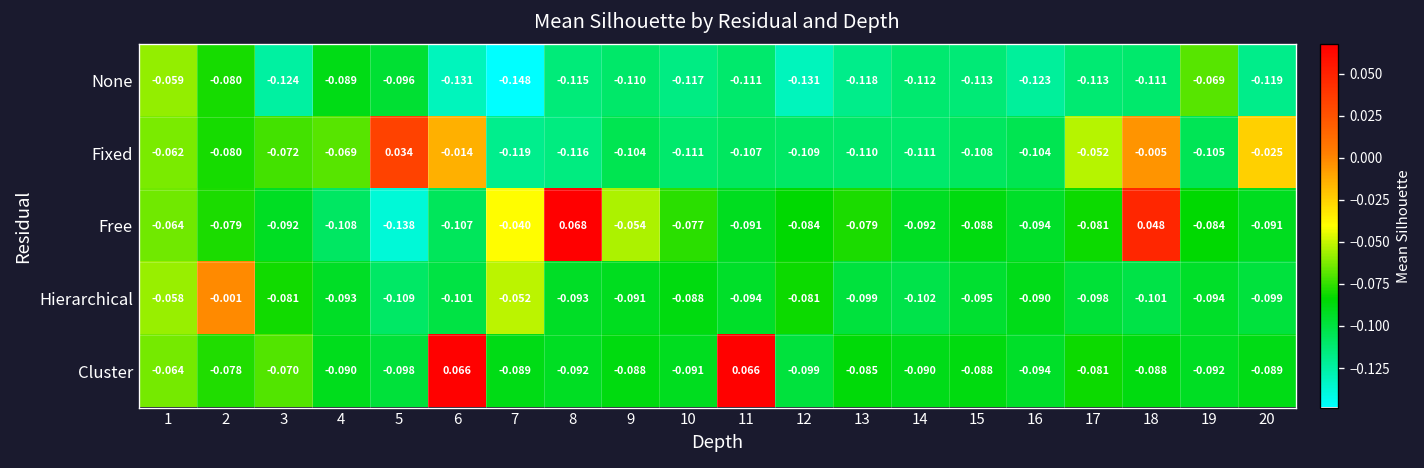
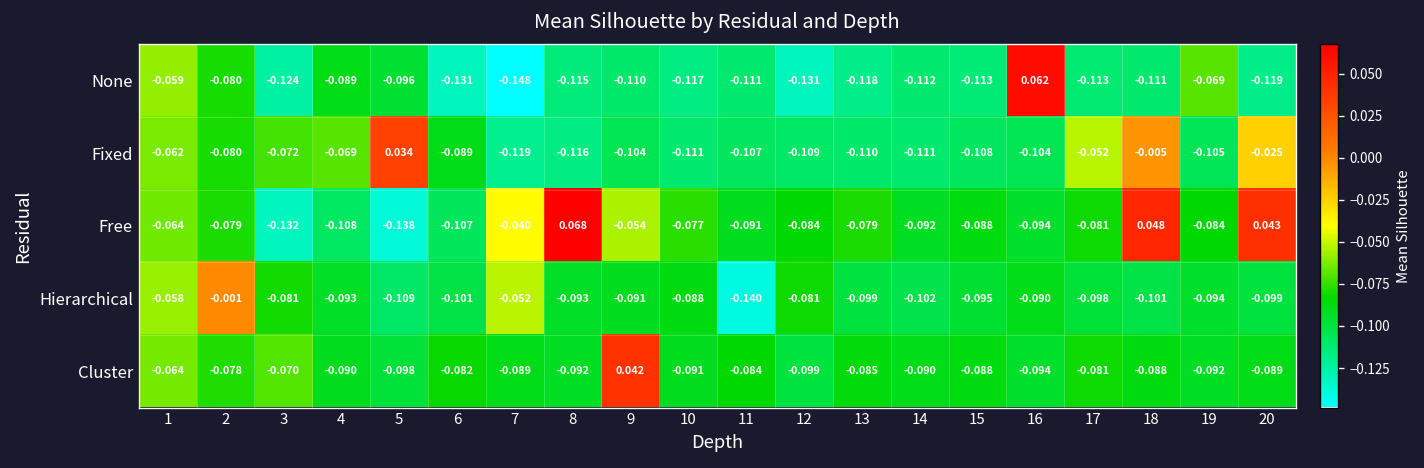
  {
    "None": {
      "1": -0.059,
      "2": -0.080,
      "3": -0.124,
      "4": -0.089,
      "5": -0.096,
      "6": -0.131,
      "7": -0.148,
      "8": -0.115,
      "9": -0.110,
      "10": -0.117,
      "11": -0.111,
      "12": -0.131,
      "13": -0.118,
      "14": -0.112,
      "15": -0.113,
-     "16": -0.123,
+     "16": 0.062,
      "17": -0.113,
      "18": -0.111,
      "19": -0.069,
      "20": -0.119
    },
    "Fixed": {
      "1": -0.062,
      "2": -0.080,
      "3": -0.072,
      "4": -0.069,
      "5": 0.034,
-     "6": -0.014,
+     "6": -0.089,
      "7": -0.119,
      "8": -0.116,
      "9": -0.104,
      "10": -0.111,
      "11": -0.107,
      "12": -0.109,
      "13": -0.110,
      "14": -0.111,
      "15": -0.108,
      "16": -0.104,
      "17": -0.052,
      "18": -0.005,
      "19": -0.105,
      "20": -0.025
    },
    "Free": {
      "1": -0.064,
      "2": -0.079,
-     "3": -0.092,
+     "3": -0.132,
      "4": -0.108,
      "5": -0.138,
      "6": -0.107,
      "7": -0.040,
      "8": 0.068,
      "9": -0.054,
      "10": -0.077,
      "11": -0.091,
      "12": -0.084,
      "13": -0.079,
      "14": -0.092,
      "15": -0.088,
      "16": -0.094,
      "17": -0.081,
      "18": 0.048,
      "19": -0.084,
-     "20": -0.091
+     "20": 0.043
    },
    "Hierarchical": {
      "1": -0.058,
      "2": -0.001,
      "3": -0.081,
      "4": -0.093,
      "5": -0.109,
      "6": -0.101,
      "7": -0.052,
      "8": -0.093,
      "9": -0.091,
      "10": -0.088,
-     "11": -0.094,
+     "11": -0.140,
      "12": -0.081,
      "13": -0.099,
      "14": -0.102,
      "15": -0.095,
      "16": -0.090,
      "17": -0.098,
      "18": -0.101,
      "19": -0.094,
      "20": -0.099
    },
    "Cluster": {
      "1": -0.064,
      "2": -0.078,
      "3": -0.070,
      "4": -0.090,
      "5": -0.098,
-     "6": 0.066,
+     "6": -0.082,
      "7": -0.089,
      "8": -0.092,
-     "9": -0.088,
+     "9": 0.042,
      "10": -0.091,
-     "11": 0.066,
+     "11": -0.084,
      "12": -0.099,
      "13": -0.085,
      "14": -0.090,
      "15": -0.088,
      "16": -0.094,
      "17": -0.081,
      "18": -0.088,
      "19": -0.092,
      "20": -0.089
    }
  }
